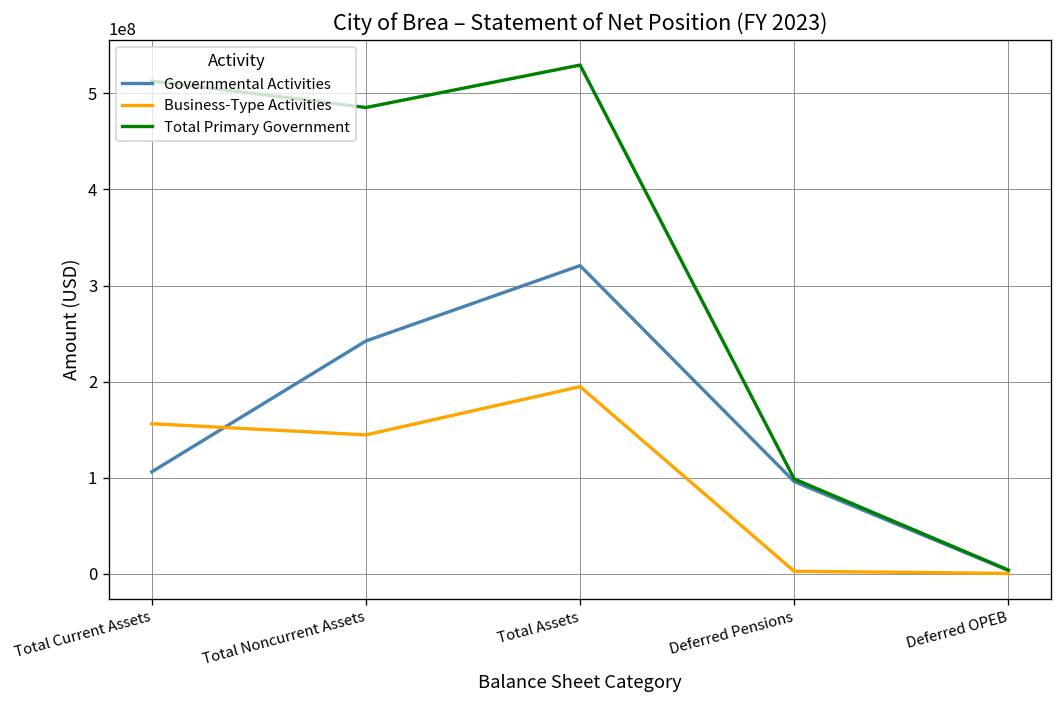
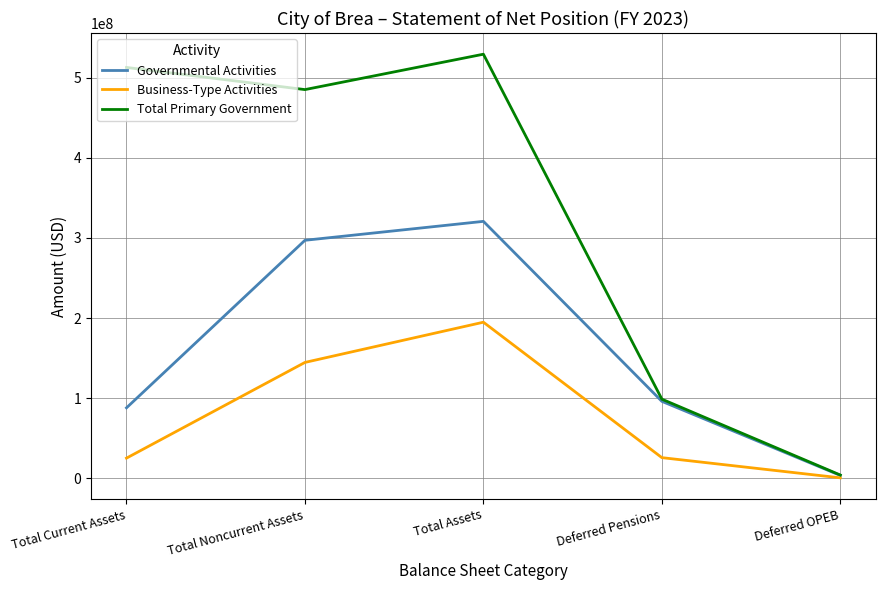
  {
    "Governmental Activities": {
-     "Total Current Assets": 110000000,
-     "Total Noncurrent Assets": 240000000,
+     "Total Current Assets": 90000000,
+     "Total Noncurrent Assets": 300000000,
      "Total Assets": 320000000
    },
    "Business-Type Activities": {
-     "Total Current Assets": 160000000,
+     "Total Current Assets": 30000000,
      "Total Noncurrent Assets": 140000000,
      "Total Assets": 190000000,
-     "Deferred Pensions": 0
+     "Deferred Pensions": 30000000
    },
    "Total Primary Government": {
      "Total Noncurrent Assets": 490000000,
      "Total Assets": 530000000
    }
  }
